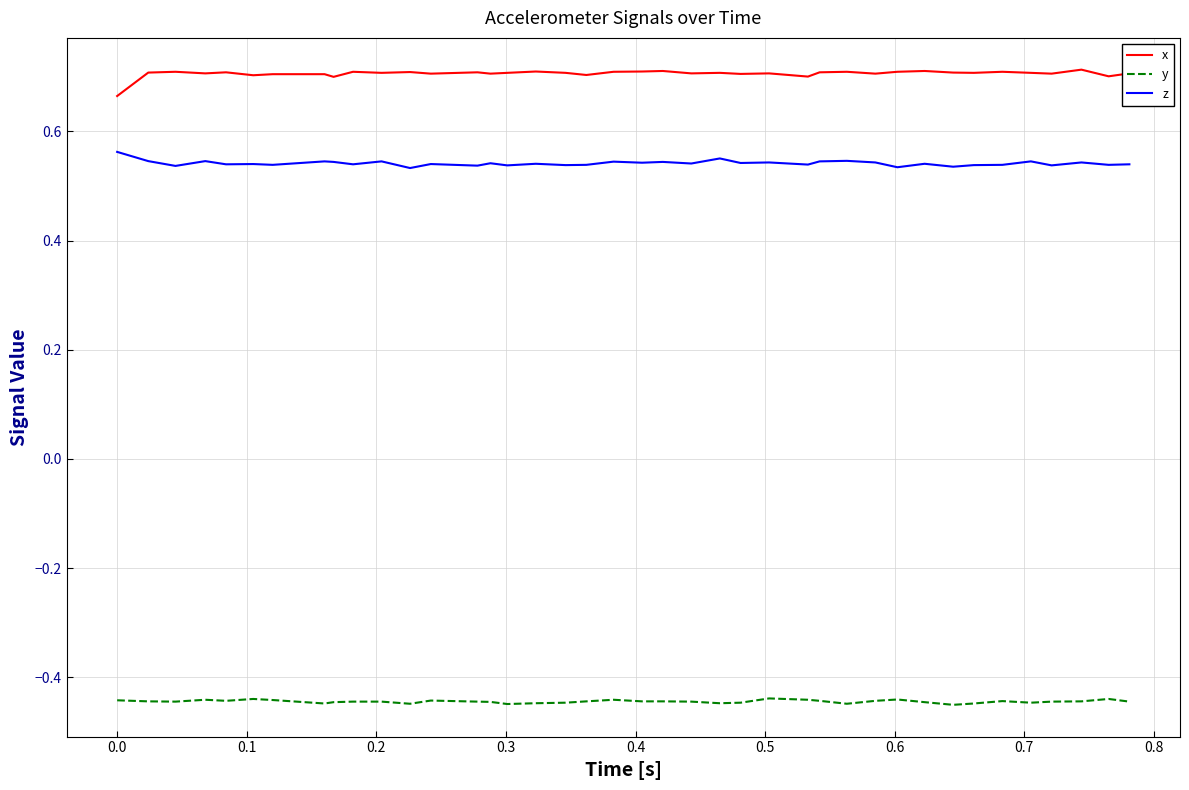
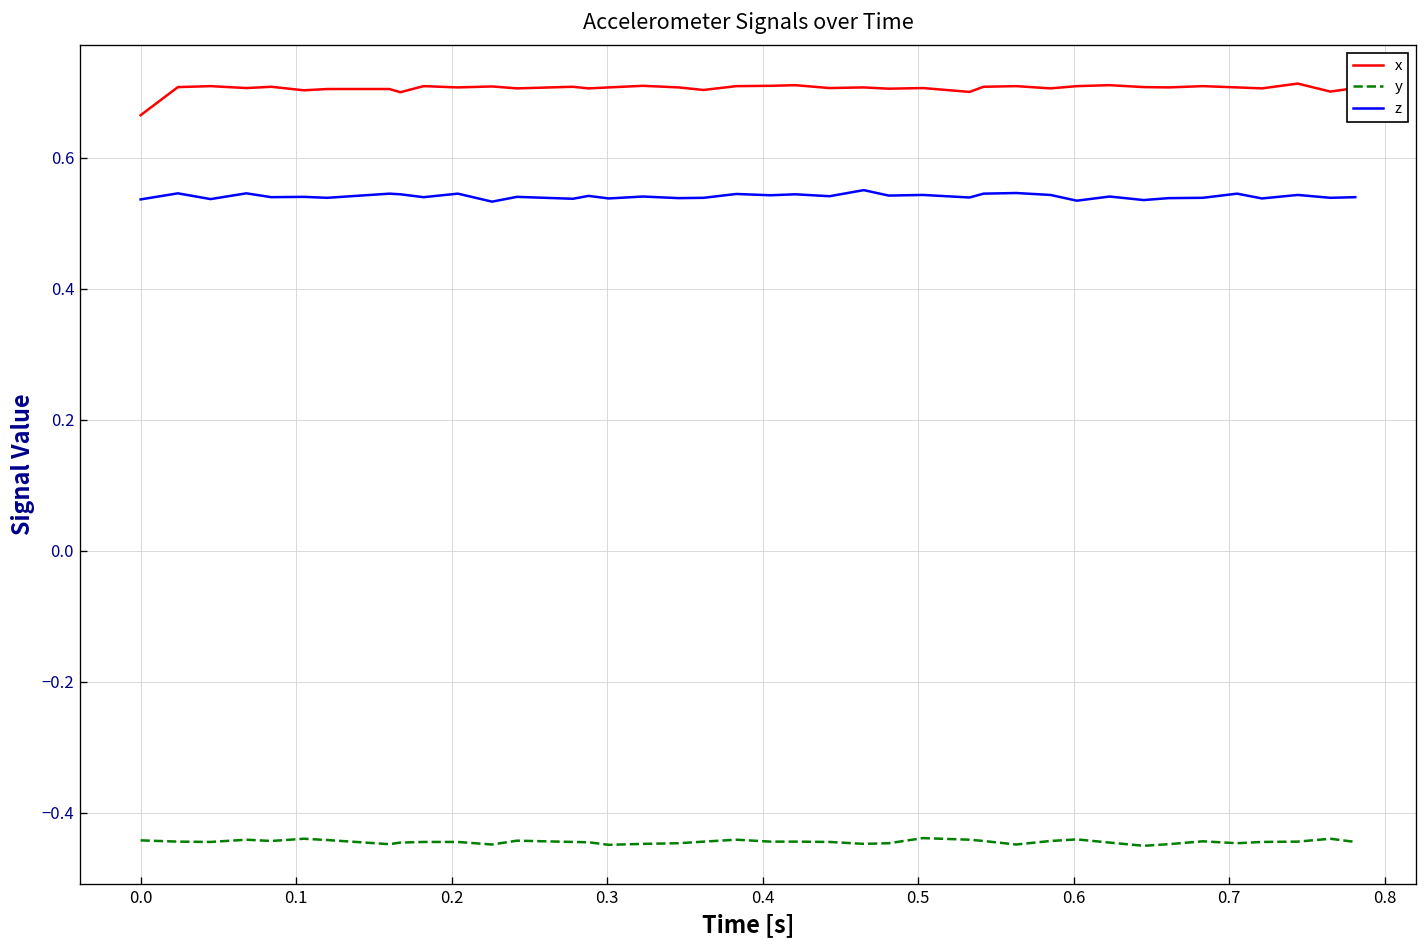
  {
    "x": {
      "0.0": 0.66
    },
    "y": {
      "0.0": -0.44
    },
    "z": {
-     "0.0": 0.56
+     "0.0": 0.54
    }
  }
